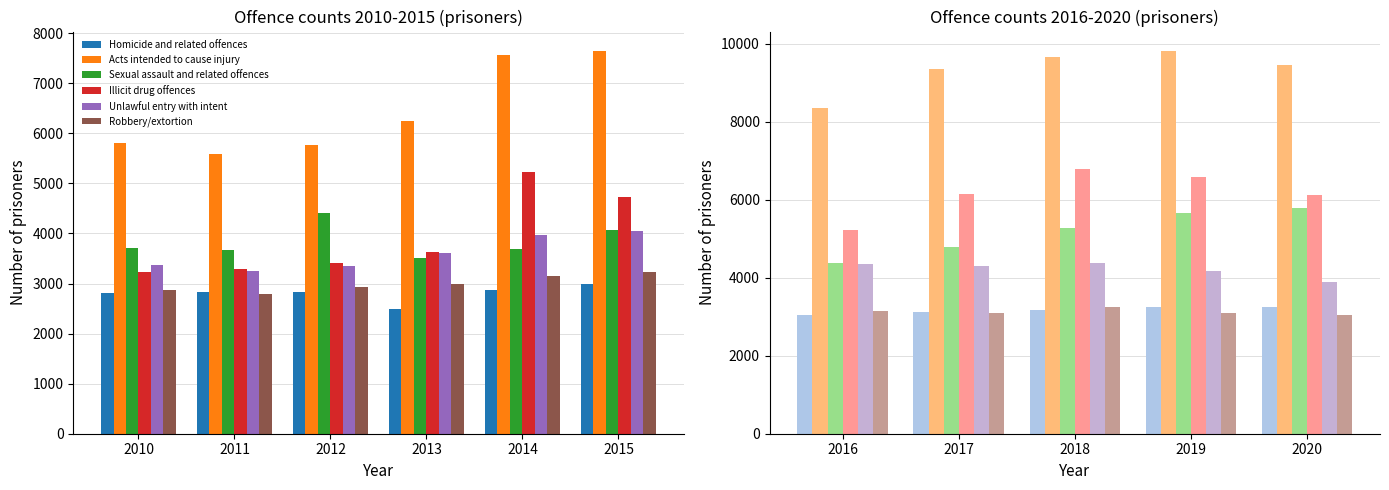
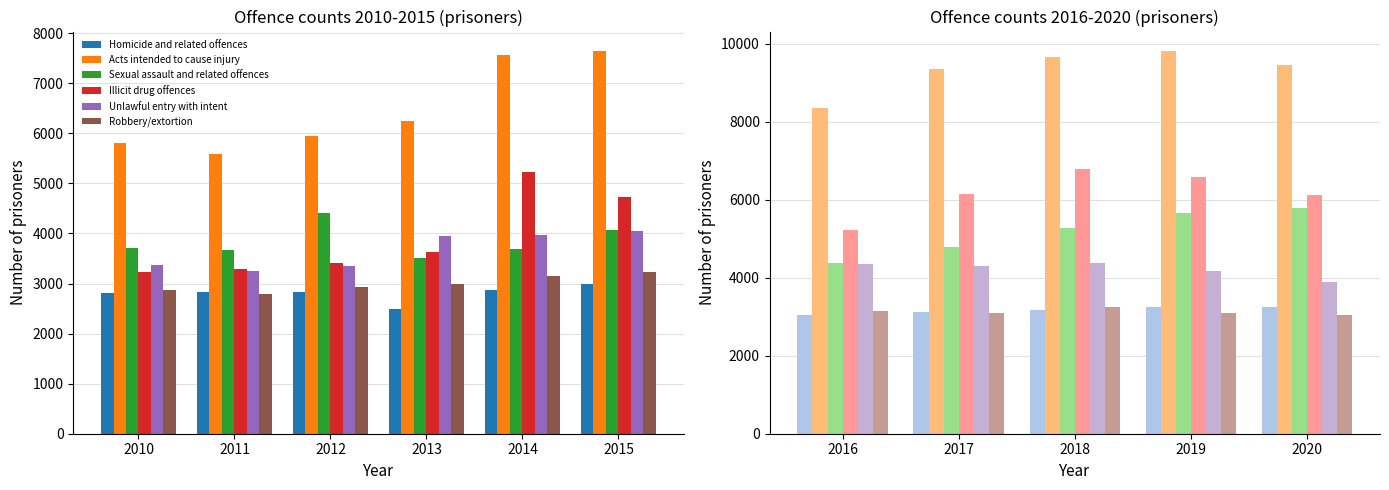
  {
    "Offence counts 2010-2015 (prisoners)": {
      "Homicide and related offences": {
        "2010": 2800,
        "2011": 2800,
        "2012": 2800,
        "2013": 2500,
        "2014": 2900,
        "2015": 3000
      },
      "Acts intended to cause injury": {
        "2010": 5800,
        "2011": 5600,
-       "2012": 5800,
+       "2012": 5900,
        "2013": 6300,
        "2014": 7600,
        "2015": 7700
      },
      "Sexual assault and related offences": {
        "2010": 3700,
        "2011": 3700,
        "2012": 4400,
        "2013": 3500,
        "2014": 3700,
        "2015": 4100
      },
      "Illicit drug offences": {
        "2010": 3200,
        "2011": 3300,
        "2012": 3400,
        "2013": 3600,
        "2014": 5200,
        "2015": 4700
      },
      "Unlawful entry with intent": {
        "2010": 3400,
        "2011": 3200,
        "2012": 3400,
-       "2013": 3600,
+       "2013": 4000,
        "2014": 4000,
        "2015": 4100
      },
      "Robbery/extortion": {
        "2010": 2900,
        "2011": 2800,
        "2012": 2900,
        "2013": 3000,
        "2014": 3200,
        "2015": 3200
      }
    }
  }
